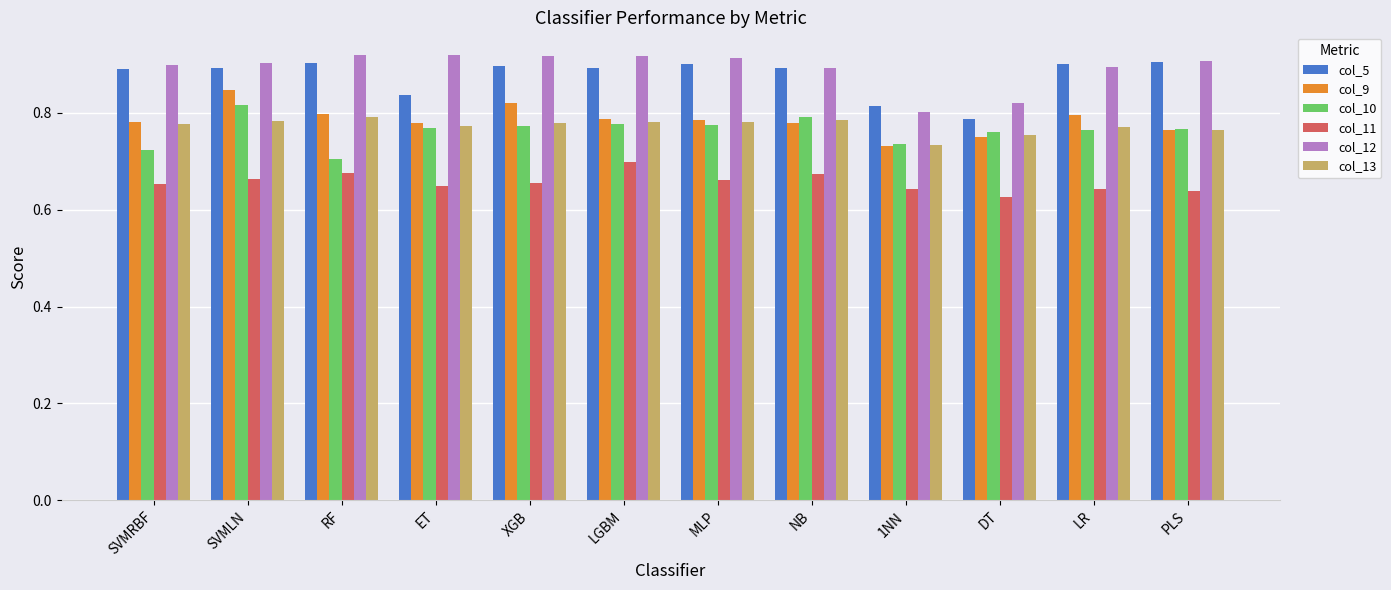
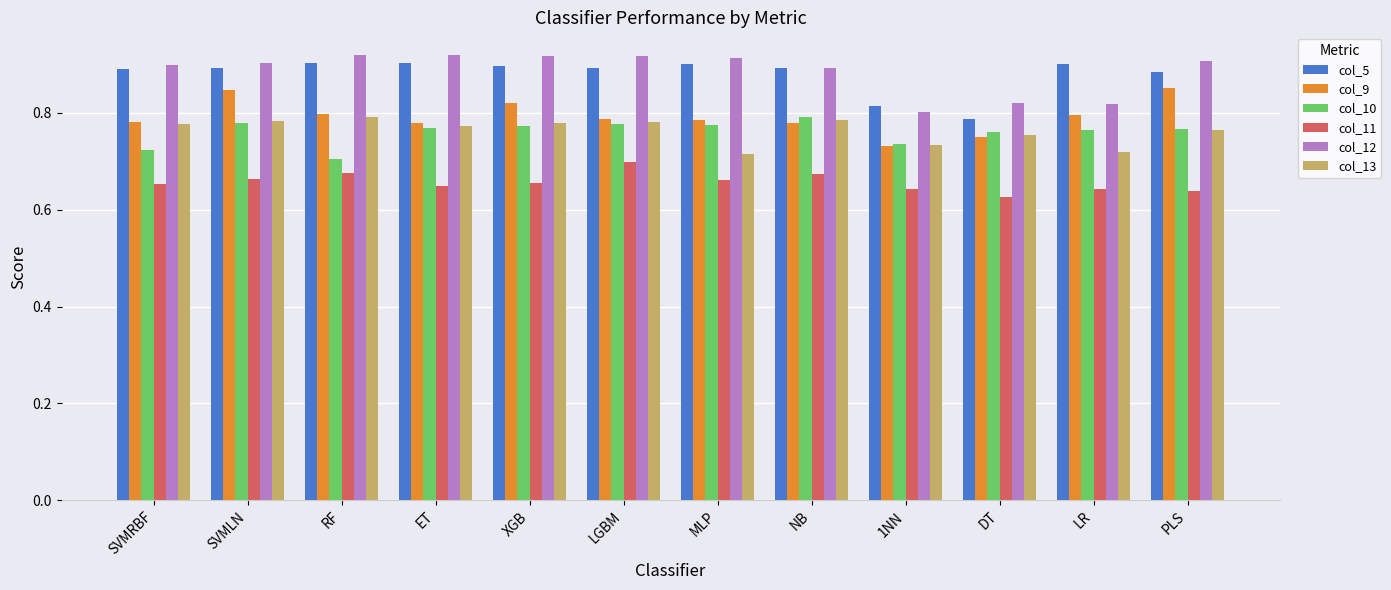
  {
    "col_5": {
      "SVMRBF": 0.89,
      "SVMLN": 0.89,
      "RF": 0.90,
-     "ET": 0.84,
+     "ET": 0.90,
      "XGB": 0.90,
      "LGBM": 0.89,
      "MLP": 0.90,
      "NB": 0.89,
      "1NN": 0.81,
      "DT": 0.79,
      "LR": 0.90,
-     "PLS": 0.90
+     "PLS": 0.88
    },
    "col_9": {
      "SVMRBF": 0.78,
      "SVMLN": 0.85,
      "RF": 0.80,
      "ET": 0.78,
      "XGB": 0.82,
      "LGBM": 0.79,
      "MLP": 0.79,
      "NB": 0.78,
      "1NN": 0.73,
      "DT": 0.75,
      "LR": 0.80,
-     "PLS": 0.76
+     "PLS": 0.85
    },
    "col_10": {
      "SVMRBF": 0.72,
-     "SVMLN": 0.82,
+     "SVMLN": 0.78,
      "RF": 0.70,
      "ET": 0.77,
      "XGB": 0.77,
      "LGBM": 0.78,
      "MLP": 0.78,
      "NB": 0.79,
      "1NN": 0.73,
      "DT": 0.76,
      "LR": 0.77,
      "PLS": 0.77
    },
    "col_11": {
      "SVMRBF": 0.65,
      "SVMLN": 0.66,
      "RF": 0.68,
      "ET": 0.65,
      "XGB": 0.66,
      "LGBM": 0.70,
      "MLP": 0.66,
      "NB": 0.67,
      "1NN": 0.64,
      "DT": 0.63,
      "LR": 0.64,
      "PLS": 0.64
    },
    "col_12": {
      "SVMRBF": 0.90,
      "SVMLN": 0.90,
      "RF": 0.92,
      "ET": 0.92,
      "XGB": 0.92,
      "LGBM": 0.92,
      "MLP": 0.91,
      "NB": 0.89,
      "1NN": 0.80,
      "DT": 0.82,
-     "LR": 0.89,
+     "LR": 0.82,
      "PLS": 0.91
    },
    "col_13": {
      "SVMRBF": 0.78,
      "SVMLN": 0.78,
      "RF": 0.79,
      "ET": 0.77,
      "XGB": 0.78,
      "LGBM": 0.78,
-     "MLP": 0.78,
+     "MLP": 0.72,
      "NB": 0.79,
      "1NN": 0.73,
      "DT": 0.76,
-     "LR": 0.77,
+     "LR": 0.72,
      "PLS": 0.76
    }
  }
